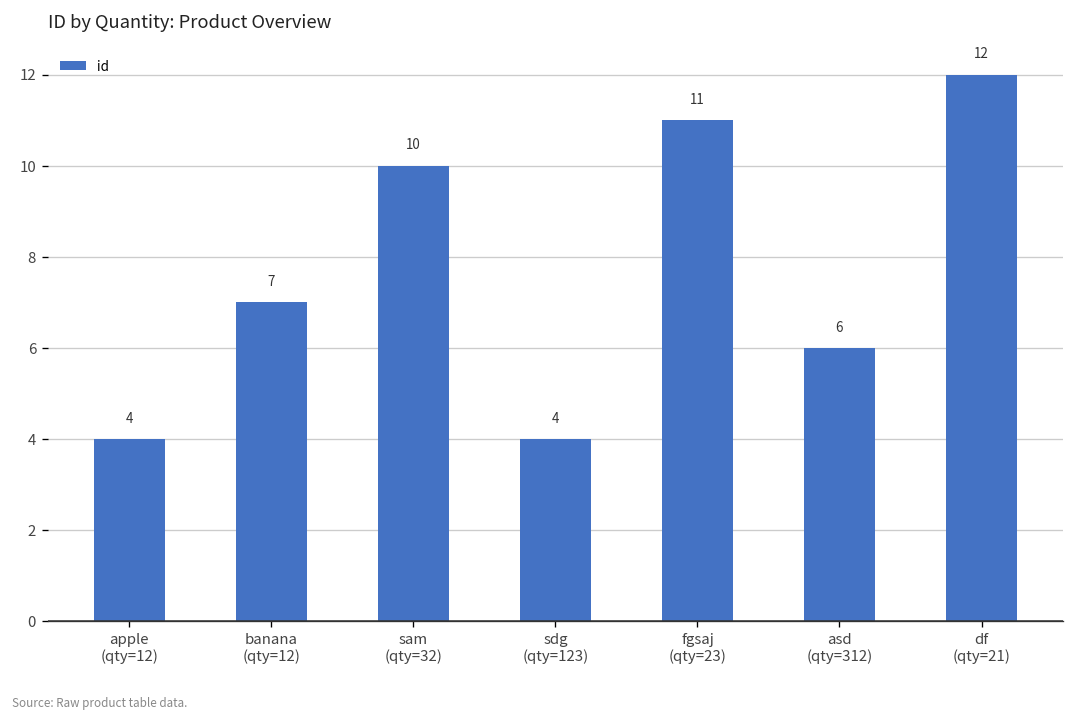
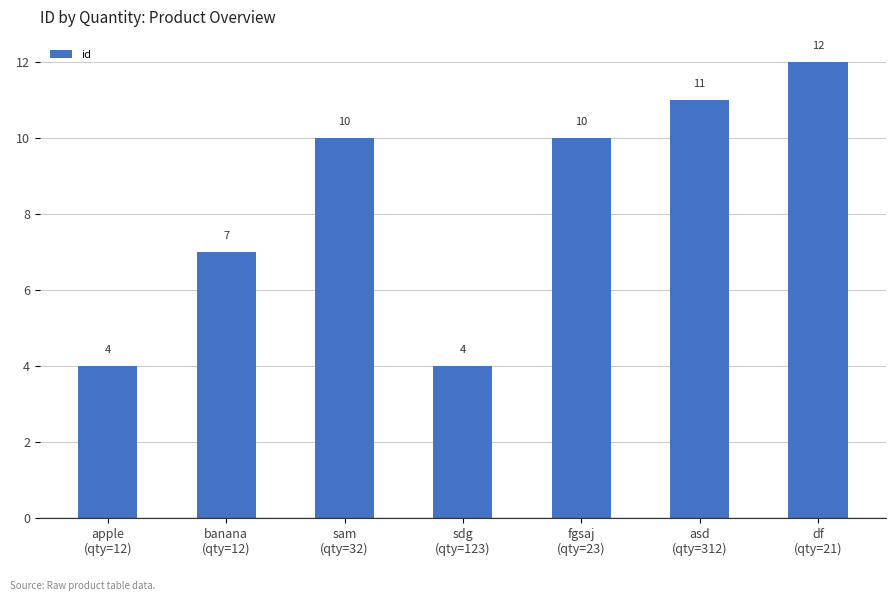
  {
    "apple (qty=12)": 4,
    "banana (qty=12)": 7,
    "sam (qty=32)": 10,
    "sdg (qty=123)": 4,
-   "fgsaj (qty=23)": 11,
-   "asd (qty=312)": 6,
+   "fgsaj (qty=23)": 10,
+   "asd (qty=312)": 11,
    "df (qty=21)": 12
  }
